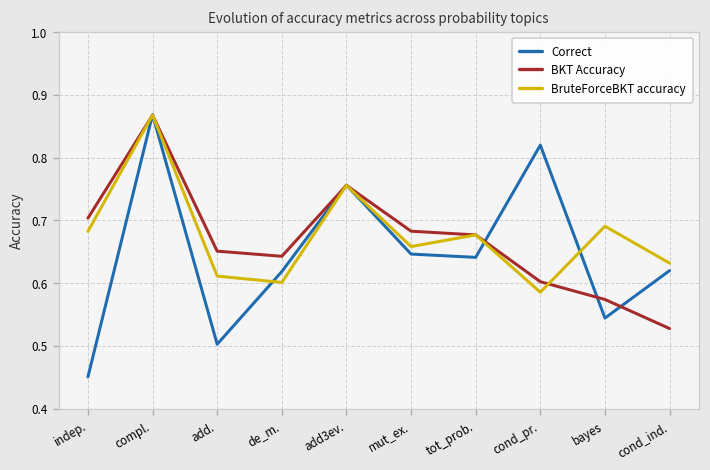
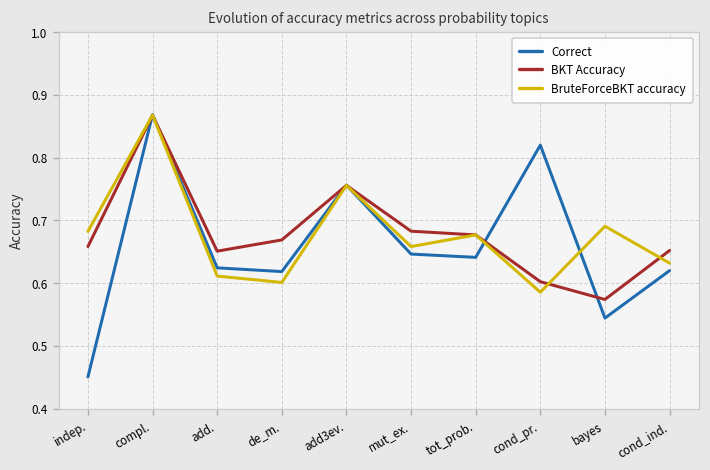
  {
    "Correct": {
      "indep.": 0.45,
-     "add.": 0.50,
+     "add.": 0.62,
      "de_m.": 0.62,
      "mut_ex.": 0.65,
      "tot_prob.": 0.64,
      "cond_pr.": 0.82,
      "bayes": 0.54,
      "cond_ind.": 0.62
    },
    "BKT Accuracy": {
-     "indep.": 0.70,
+     "indep.": 0.66,
      "add.": 0.65,
-     "de_m.": 0.64,
+     "de_m.": 0.67,
      "mut_ex.": 0.68,
      "cond_pr.": 0.60,
      "bayes": 0.57,
-     "cond_ind.": 0.53
+     "cond_ind.": 0.65
    },
    "BruteForceBKT accuracy": {
      "indep.": 0.68,
      "add.": 0.61,
      "de_m.": 0.60,
      "mut_ex.": 0.66,
      "cond_pr.": 0.59,
      "bayes": 0.69,
      "cond_ind.": 0.63
    }
  }
